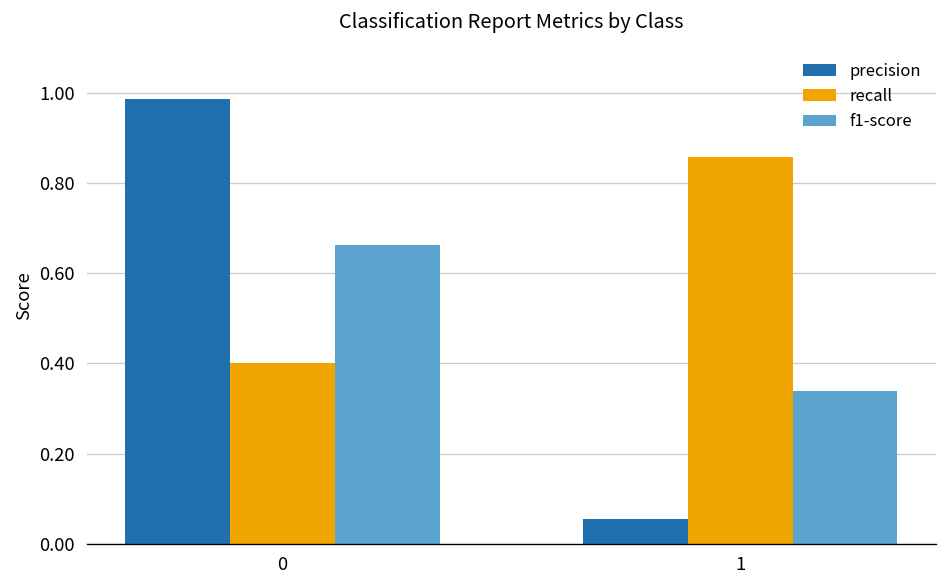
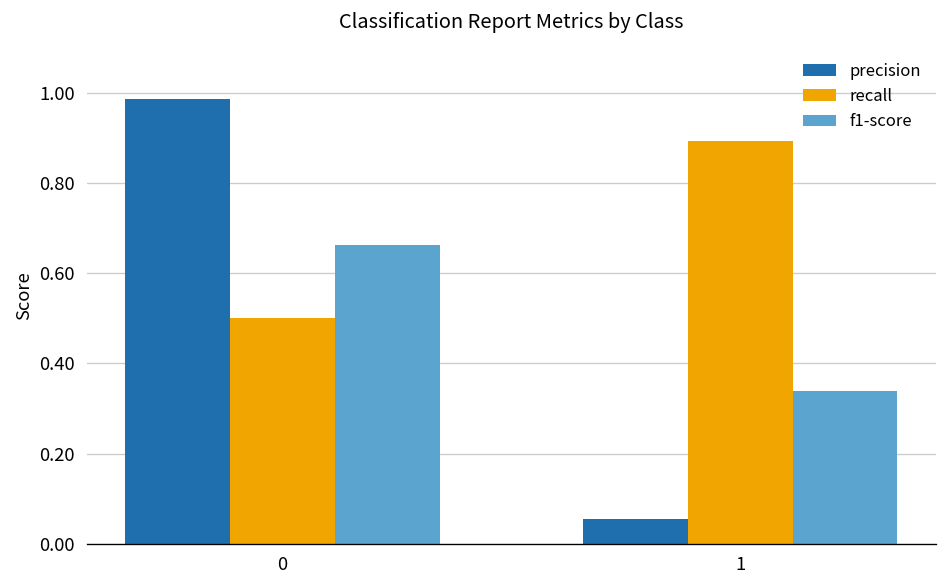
  {
    "precision": {
      "0": 0.99,
      "1": 0.05
    },
    "recall": {
-     "0": 0.4,
-     "1": 0.86
+     "0": 0.5,
+     "1": 0.89
    },
    "f1-score": {
      "0": 0.66,
      "1": 0.34
    }
  }
